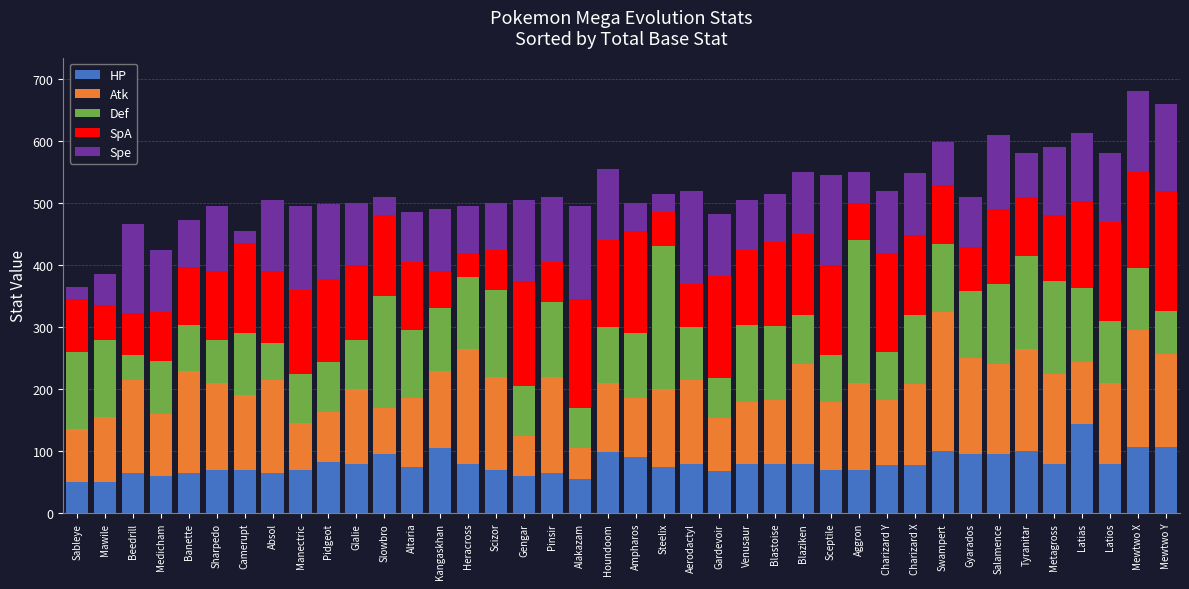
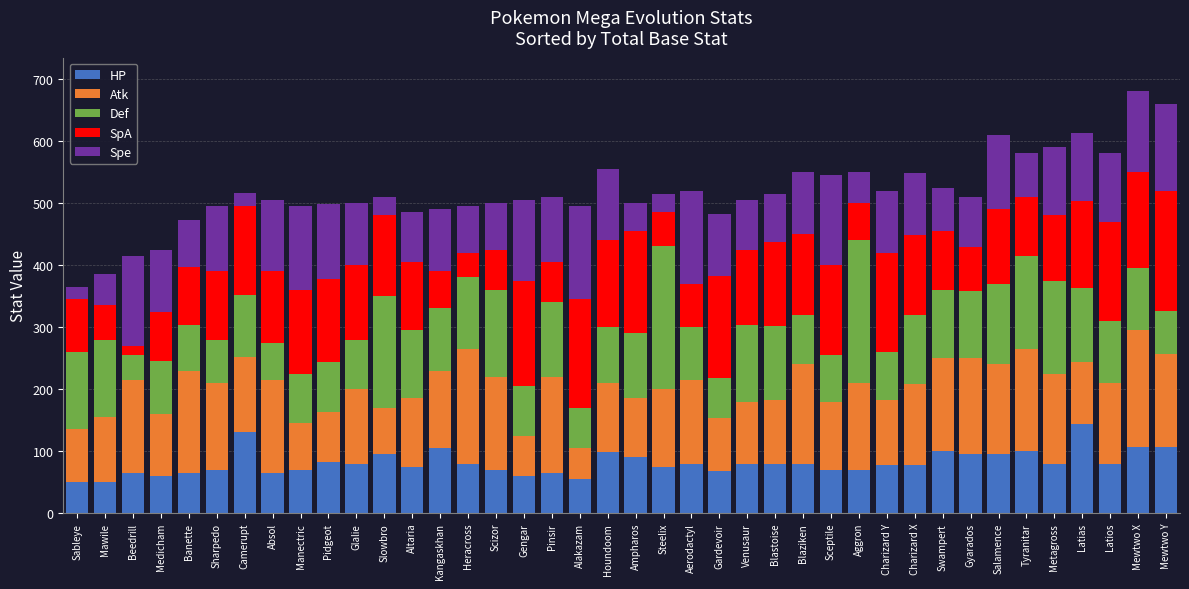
  {
    "HP": {
      "Sableye": 50,
      "Mawile": 50,
      "Beedrill": 70,
      "Medicham": 60,
      "Banette": 60,
      "Sharpedo": 70,
-     "Camerupt": 70,
+     "Camerupt": 130,
      "Absol": 70,
      "Manectric": 70,
      "Pidgeot": 80,
      "Glalie": 80,
      "Slowbro": 100,
      "Altaria": 80,
      "Kangaskhan": 110,
      "Heracross": 80,
      "Scizor": 70,
      "Gengar": 60,
      "Pinsir": 70,
      "Alakazam": 60,
      "Houndoom": 100,
      "Ampharos": 90,
      "Steelix": 80,
      "Aerodactyl": 80,
      "Gardevoir": 70,
      "Venusaur": 80,
      "Blastoise": 80,
      "Blaziken": 80,
      "Sceptile": 70,
      "Aggron": 70,
      "Charizard Y": 80,
      "Charizard X": 80,
      "Swampert": 100,
      "Gyarados": 100,
      "Salamence": 100,
      "Tyranitar": 100,
      "Metagross": 80,
      "Latias": 140,
      "Latios": 80,
      "Mewtwo X": 110,
      "Mewtwo Y": 110
    },
    "Atk": {
      "Sableye": 90,
      "Mawile": 110,
      "Beedrill": 150,
      "Medicham": 100,
      "Banette": 170,
      "Sharpedo": 140,
      "Camerupt": 120,
      "Absol": 150,
      "Manectric": 80,
      "Pidgeot": 80,
      "Glalie": 120,
      "Slowbro": 80,
      "Altaria": 110,
      "Kangaskhan": 130,
      "Heracross": 190,
      "Scizor": 150,
      "Gengar": 70,
      "Pinsir": 160,
      "Alakazam": 50,
      "Houndoom": 110,
      "Ampharos": 100,
      "Steelix": 130,
      "Aerodactyl": 140,
      "Gardevoir": 90,
      "Venusaur": 100,
      "Blastoise": 100,
      "Blaziken": 160,
      "Sceptile": 110,
      "Aggron": 140,
      "Charizard Y": 100,
      "Charizard X": 130,
-     "Swampert": 220,
+     "Swampert": 150,
      "Gyarados": 160,
      "Salamence": 150,
      "Tyranitar": 160,
      "Metagross": 150,
      "Latias": 100,
      "Latios": 130,
      "Mewtwo X": 190,
      "Mewtwo Y": 150
    },
    "Def": {
      "Sableye": 130,
      "Mawile": 130,
      "Beedrill": 40,
      "Medicham": 90,
      "Banette": 80,
      "Sharpedo": 70,
      "Camerupt": 100,
      "Absol": 60,
      "Manectric": 80,
      "Pidgeot": 80,
      "Glalie": 80,
      "Slowbro": 180,
      "Altaria": 110,
      "Kangaskhan": 100,
      "Heracross": 120,
      "Scizor": 140,
      "Gengar": 80,
      "Pinsir": 120,
      "Alakazam": 70,
      "Houndoom": 90,
      "Ampharos": 110,
      "Steelix": 230,
      "Aerodactyl": 90,
      "Gardevoir": 70,
      "Venusaur": 120,
      "Blastoise": 120,
      "Blaziken": 80,
      "Sceptile": 80,
      "Aggron": 230,
      "Charizard Y": 80,
      "Charizard X": 110,
      "Swampert": 110,
      "Gyarados": 110,
      "Salamence": 130,
      "Tyranitar": 150,
      "Metagross": 150,
      "Latias": 120,
      "Latios": 100,
      "Mewtwo X": 100,
      "Mewtwo Y": 70
    },
    "SpA": {
      "Sableye": 90,
      "Mawile": 60,
-     "Beedrill": 70,
+     "Beedrill": 20,
      "Medicham": 80,
      "Banette": 90,
      "Sharpedo": 110,
      "Camerupt": 150,
      "Absol": 120,
      "Manectric": 140,
      "Pidgeot": 140,
      "Glalie": 120,
      "Slowbro": 130,
      "Altaria": 110,
      "Kangaskhan": 60,
      "Heracross": 40,
      "Scizor": 70,
      "Gengar": 170,
      "Pinsir": 70,
      "Alakazam": 180,
      "Houndoom": 140,
      "Ampharos": 170,
      "Steelix": 60,
      "Aerodactyl": 70,
      "Gardevoir": 170,
      "Venusaur": 120,
      "Blastoise": 140,
      "Blaziken": 130,
      "Sceptile": 150,
      "Aggron": 60,
      "Charizard Y": 160,
      "Charizard X": 130,
      "Swampert": 100,
      "Gyarados": 70,
      "Salamence": 120,
      "Tyranitar": 100,
      "Metagross": 110,
      "Latias": 140,
      "Latios": 160,
      "Mewtwo X": 150,
      "Mewtwo Y": 190
    },
    "Spe": {
      "Sableye": 20,
      "Mawile": 50,
      "Beedrill": 150,
      "Medicham": 100,
      "Banette": 80,
      "Sharpedo": 110,
      "Camerupt": 20,
      "Absol": 120,
      "Manectric": 140,
      "Pidgeot": 120,
      "Glalie": 100,
      "Slowbro": 30,
      "Altaria": 80,
      "Kangaskhan": 100,
      "Heracross": 80,
      "Scizor": 80,
      "Gengar": 130,
      "Pinsir": 110,
      "Alakazam": 150,
      "Houndoom": 120,
      "Ampharos": 50,
      "Steelix": 30,
      "Aerodactyl": 150,
      "Gardevoir": 100,
      "Venusaur": 80,
      "Blastoise": 80,
      "Blaziken": 100,
      "Sceptile": 150,
      "Aggron": 50,
      "Charizard Y": 100,
      "Charizard X": 100,
      "Swampert": 70,
      "Gyarados": 80,
      "Salamence": 120,
      "Tyranitar": 70,
      "Metagross": 110,
      "Latias": 110,
      "Latios": 110,
      "Mewtwo X": 130,
      "Mewtwo Y": 140
    }
  }
